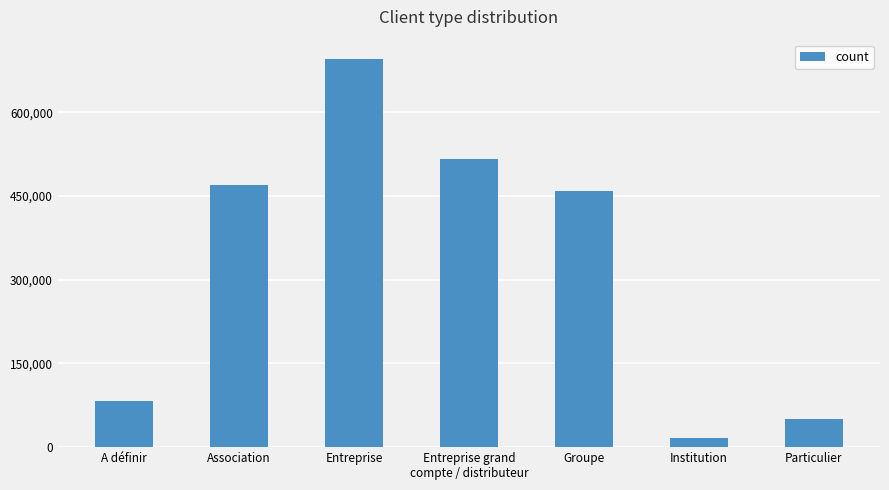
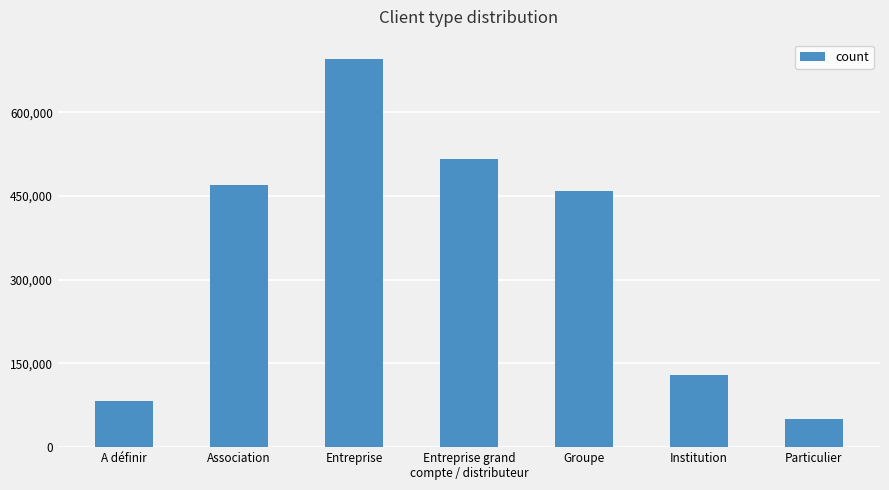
  {
    "A définir": "80,000",
    "Association": "470,000",
    "Entreprise": "700,000",
    "Entreprise grand compte / distributeur": "520,000",
    "Groupe": "460,000",
-   "Institution": "20,000",
+   "Institution": "130,000",
    "Particulier": "50,000"
  }
